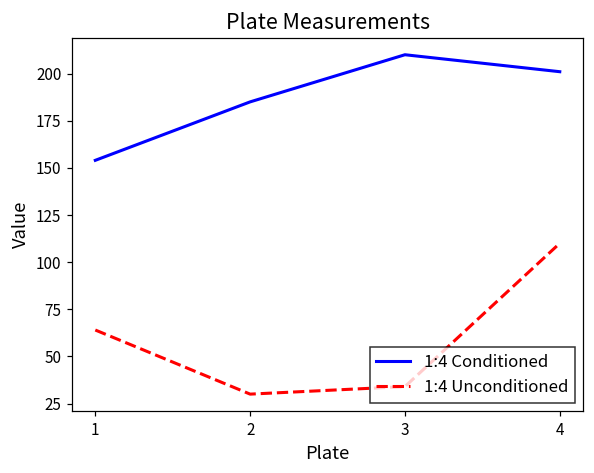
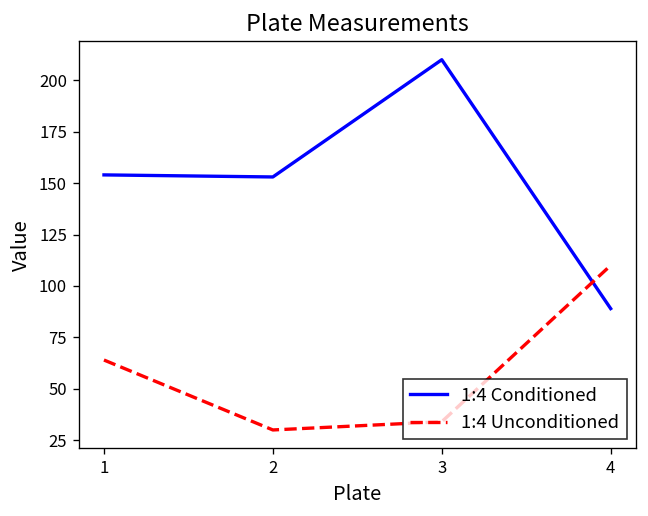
  {
    "1:4 Conditioned": {
      "1": 154,
-     "2": 185,
+     "2": 153,
      "3": 210,
-     "4": 201
+     "4": 89
    },
    "1:4 Unconditioned": {
      "1": 64,
      "2": 30,
      "4": 110
    }
  }
